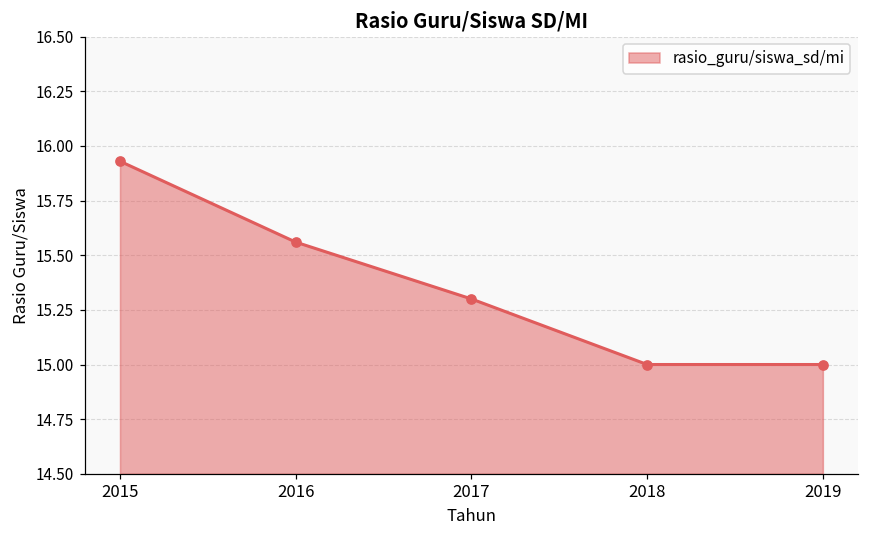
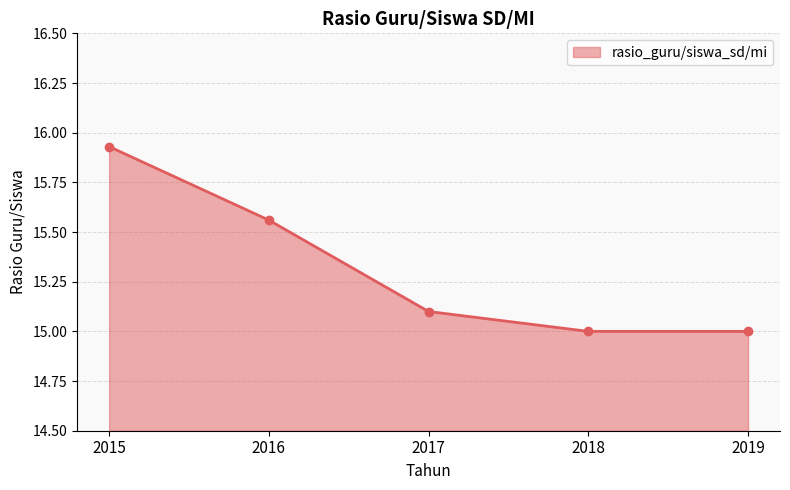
  {
    "2015": 15.93,
    "2016": 15.56,
-   "2017": 15.3,
+   "2017": 15.1,
    "2018": 15.0,
    "2019": 15.0
  }
